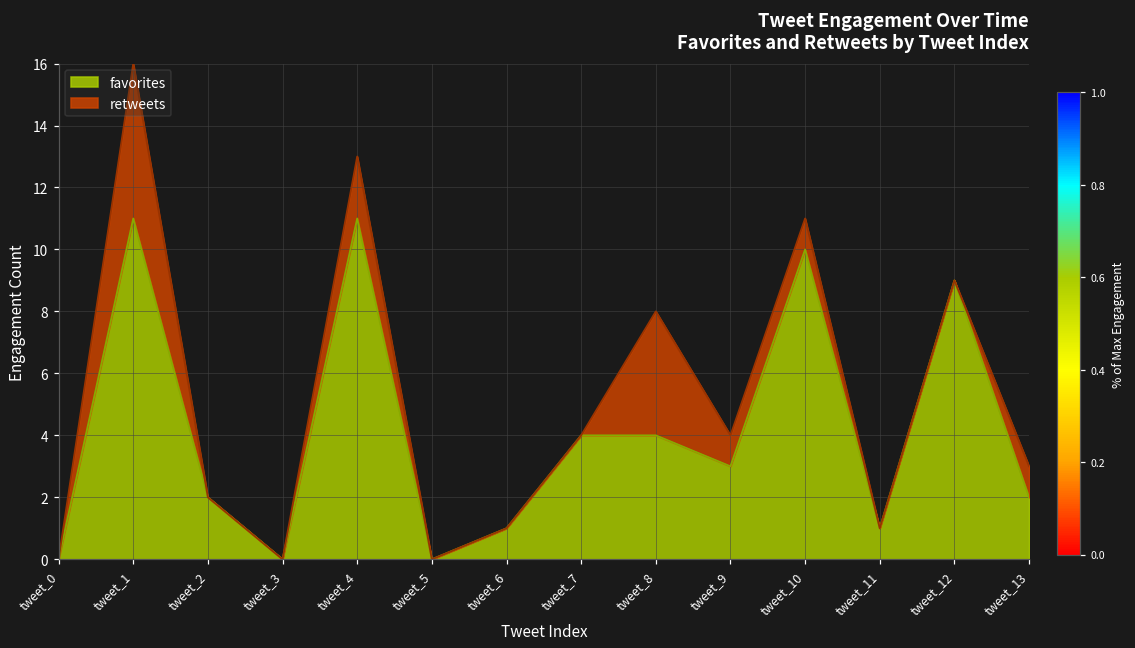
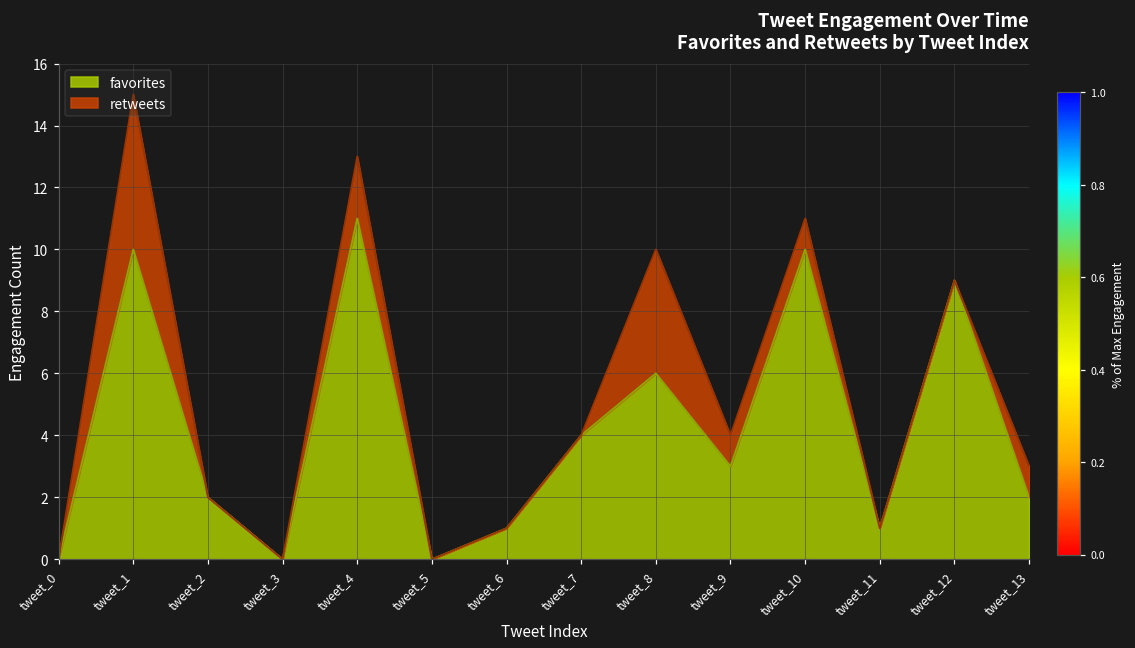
  {
    "favorites": {
-     "tweet_1": 11,
+     "tweet_1": 10,
      "tweet_4": 11,
-     "tweet_8": 4,
+     "tweet_8": 6,
      "tweet_9": 3,
      "tweet_10": 10,
      "tweet_13": 2
    },
    "retweets": {
      "tweet_4": 2,
      "tweet_8": 4,
      "tweet_9": 1,
      "tweet_10": 1,
      "tweet_13": 1
    }
  }
